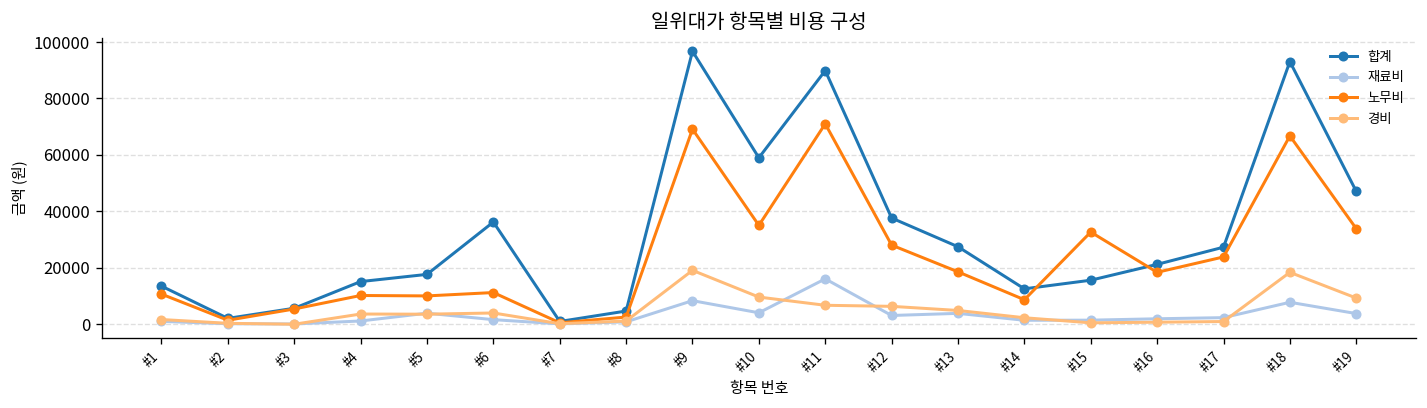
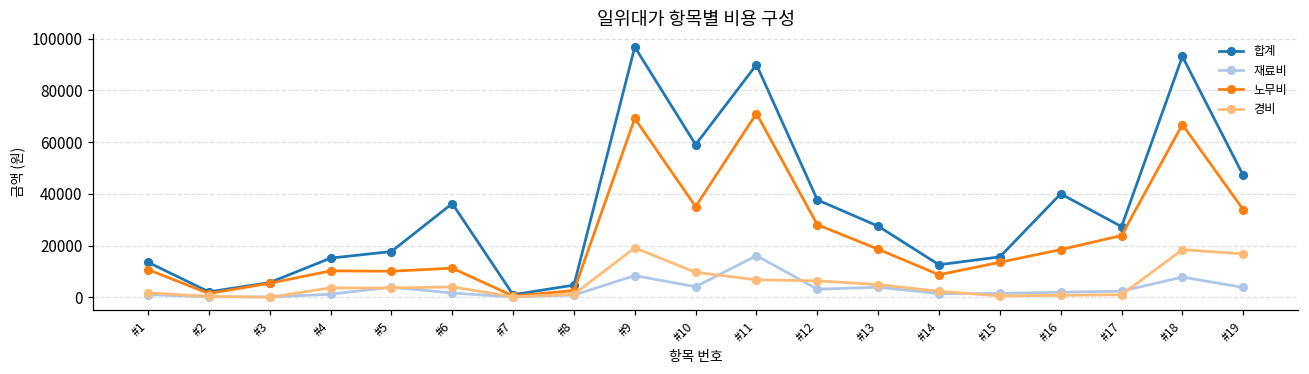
  {
    "합계": {
      "#1": 14000,
      "#4": 15000,
      "#5": 18000,
      "#6": 36000,
      "#8": 5000,
      "#9": 97000,
      "#10": 59000,
      "#11": 90000,
      "#12": 38000,
      "#13": 28000,
      "#14": 13000,
      "#15": 16000,
-     "#16": 21000,
+     "#16": 40000,
      "#17": 27000,
      "#18": 93000,
      "#19": 47000
    },
    "재료비": {
      "#4": 1000,
      "#6": 2000,
      "#9": 8000,
      "#10": 4000,
      "#11": 16000,
      "#12": 3000,
      "#16": 2000,
      "#17": 2000,
      "#18": 8000,
      "#19": 4000
    },
    "노무비": {
      "#1": 11000,
      "#4": 10000,
      "#5": 10000,
      "#6": 11000,
      "#8": 3000,
      "#9": 69000,
      "#10": 35000,
      "#11": 71000,
      "#12": 28000,
      "#13": 19000,
      "#14": 9000,
-     "#15": 33000,
+     "#15": 14000,
      "#16": 18000,
      "#17": 24000,
      "#18": 67000,
      "#19": 34000
    },
    "경비": {
      "#4": 4000,
      "#6": 4000,
      "#9": 19000,
      "#10": 10000,
      "#11": 7000,
      "#12": 6000,
      "#16": 1000,
      "#17": 1000,
      "#18": 18000,
-     "#19": 9000
+     "#19": 17000
    }
  }
